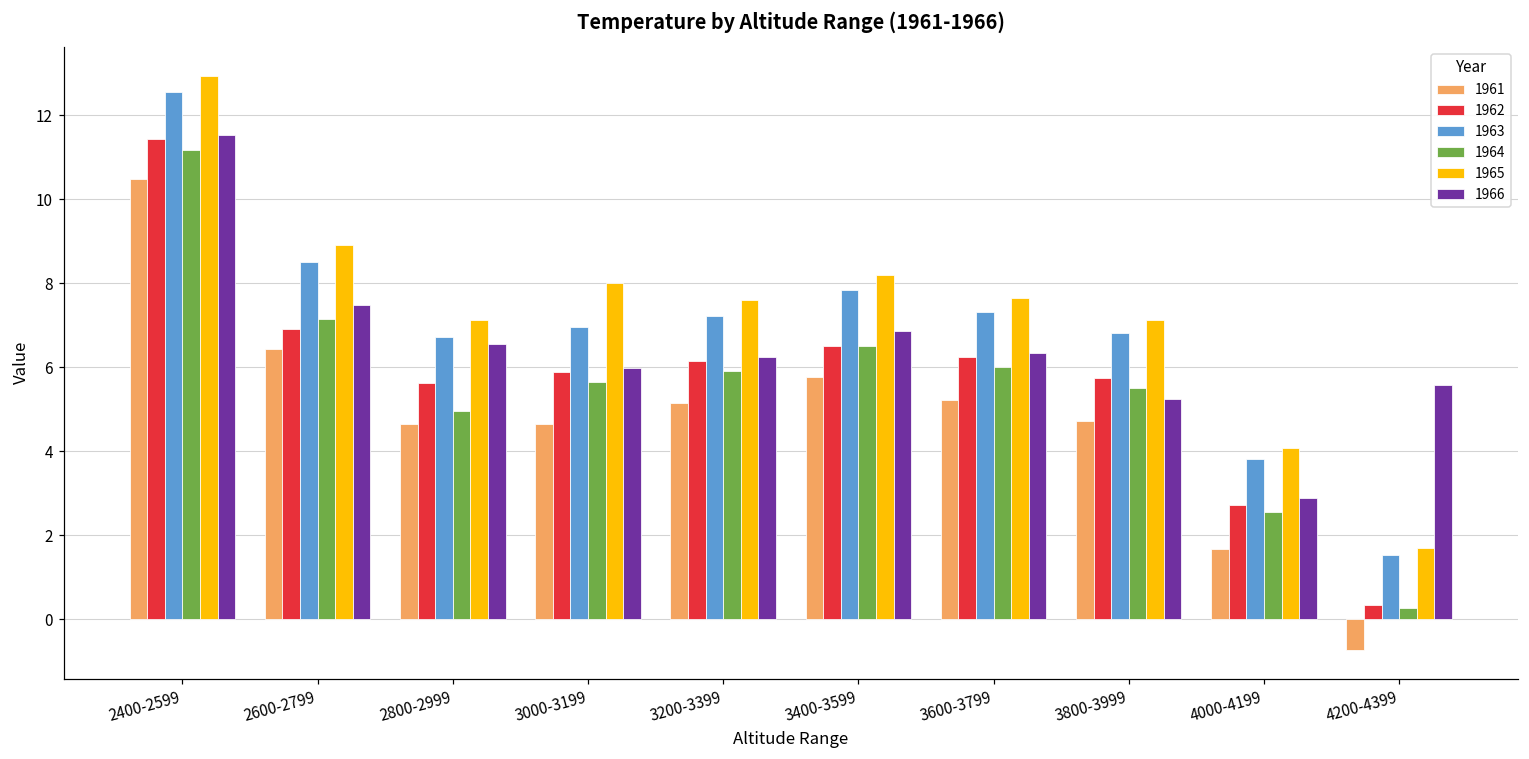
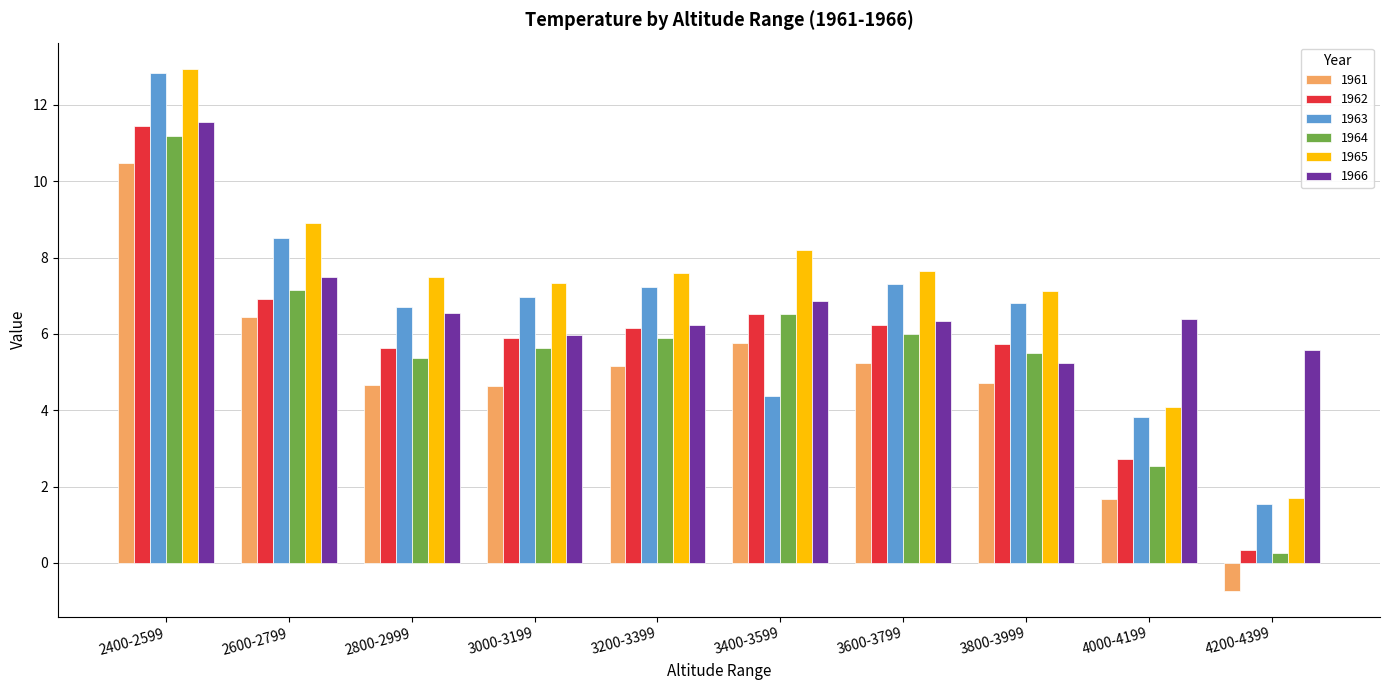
  {
    "1961": {
      "2400-2599": 10.5,
      "2600-2799": 6.4,
      "2800-2999": 4.7,
      "3000-3199": 4.6,
      "3200-3399": 5.2,
      "3400-3599": 5.8,
      "3600-3799": 5.2,
      "3800-3999": 4.7,
      "4000-4199": 1.7,
      "4200-4399": -0.7
    },
    "1962": {
      "2400-2599": 11.4,
      "2600-2799": 6.9,
      "2800-2999": 5.6,
      "3000-3199": 5.9,
      "3200-3399": 6.2,
      "3400-3599": 6.5,
      "3600-3799": 6.2,
      "3800-3999": 5.7,
      "4000-4199": 2.7,
      "4200-4399": 0.3
    },
    "1963": {
-     "2400-2599": 12.6,
+     "2400-2599": 12.8,
      "2600-2799": 8.5,
      "2800-2999": 6.7,
      "3000-3199": 7.0,
      "3200-3399": 7.2,
-     "3400-3599": 7.8,
+     "3400-3599": 4.4,
      "3600-3799": 7.3,
      "3800-3999": 6.8,
      "4000-4199": 3.8,
      "4200-4399": 1.5
    },
    "1964": {
      "2400-2599": 11.2,
      "2600-2799": 7.1,
-     "2800-2999": 5.0,
+     "2800-2999": 5.4,
      "3000-3199": 5.6,
      "3200-3399": 5.9,
      "3400-3599": 6.5,
      "3600-3799": 6.0,
      "3800-3999": 5.5,
      "4000-4199": 2.5,
      "4200-4399": 0.3
    },
    "1965": {
      "2400-2599": 12.9,
      "2600-2799": 8.9,
-     "2800-2999": 7.1,
-     "3000-3199": 8.0,
+     "2800-2999": 7.5,
+     "3000-3199": 7.3,
      "3200-3399": 7.6,
      "3400-3599": 8.2,
      "3600-3799": 7.7,
      "3800-3999": 7.1,
      "4000-4199": 4.1,
      "4200-4399": 1.7
    },
    "1966": {
      "2400-2599": 11.5,
      "2600-2799": 7.5,
      "2800-2999": 6.6,
      "3000-3199": 6.0,
      "3200-3399": 6.2,
      "3400-3599": 6.9,
      "3600-3799": 6.3,
      "3800-3999": 5.2,
-     "4000-4199": 2.9,
+     "4000-4199": 6.4,
      "4200-4399": 5.6
    }
  }
